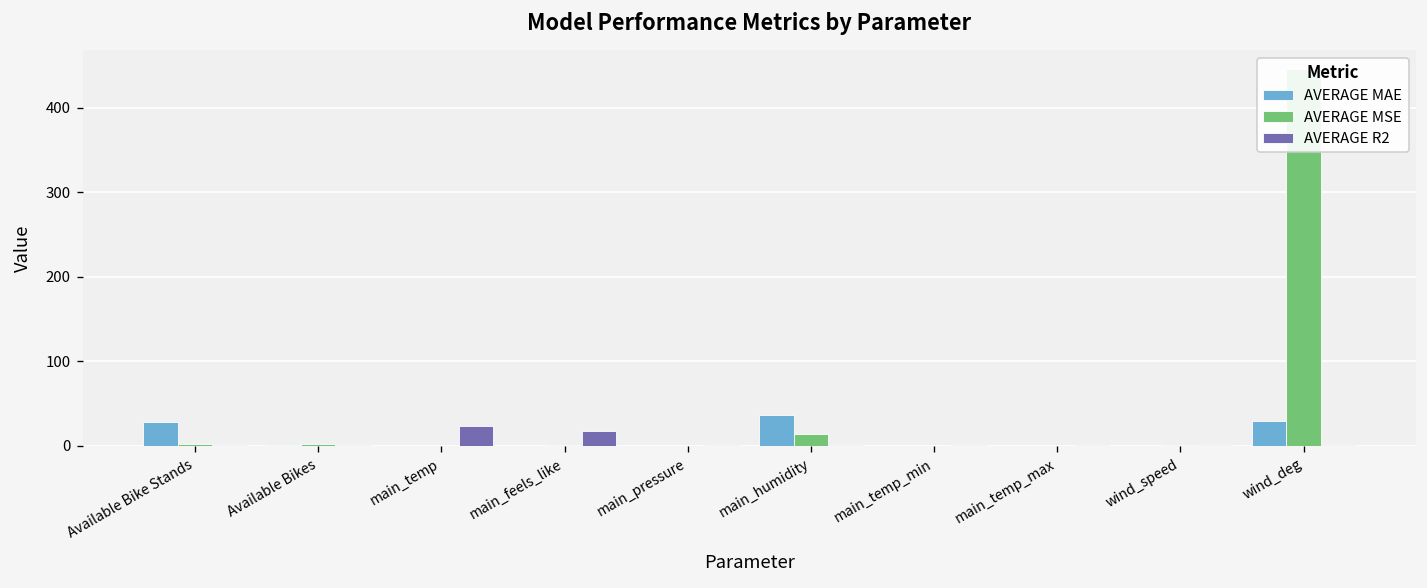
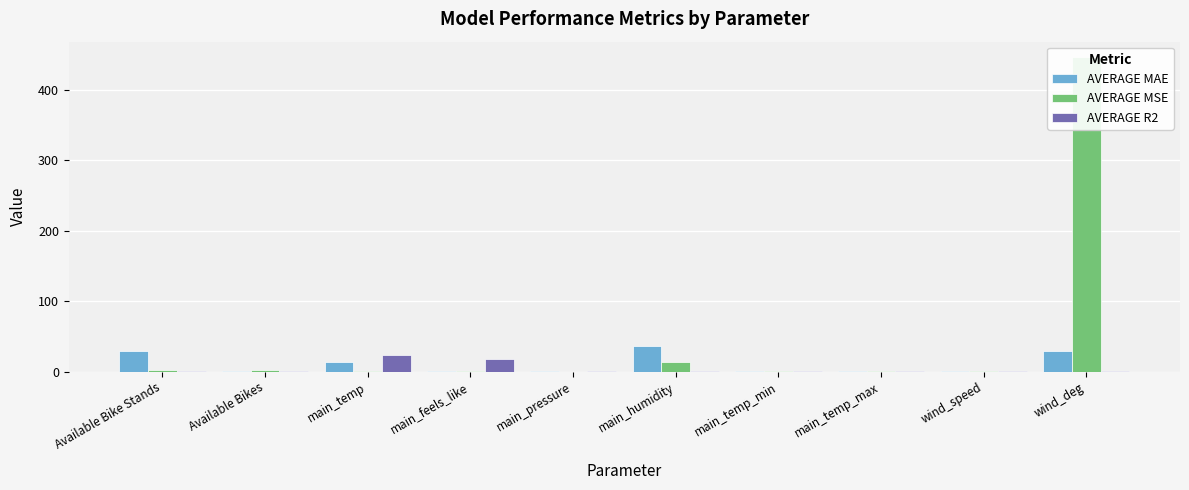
  {
    "AVERAGE MAE": {
      "Available Bike Stands": 30,
-     "main_temp": 0,
+     "main_temp": 10,
      "main_humidity": 40,
      "wind_deg": 30
    },
    "AVERAGE MSE": {
      "main_humidity": 10
    },
    "AVERAGE R2": {
      "main_temp": 20,
      "main_feels_like": 20
    }
  }
